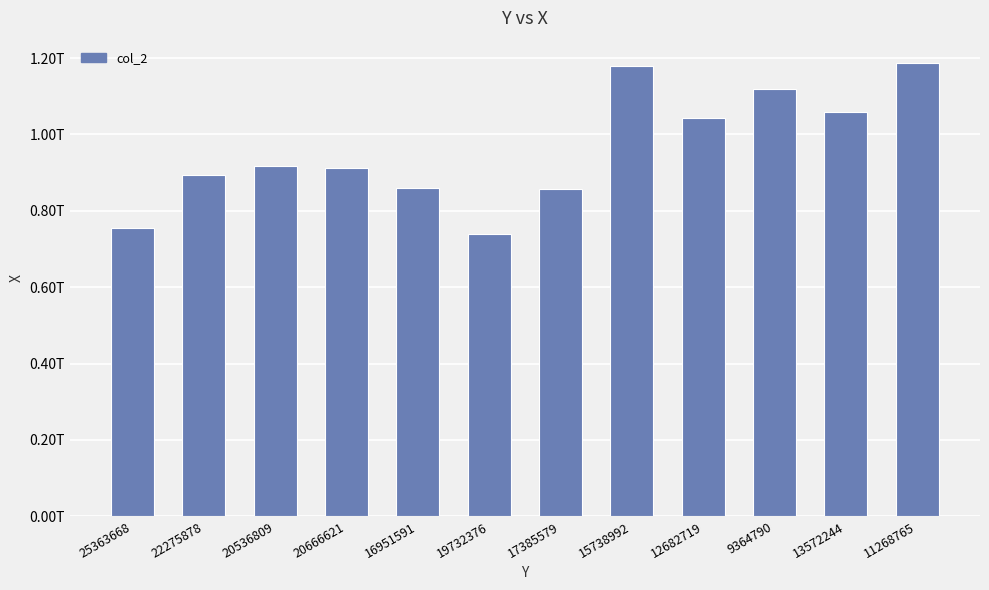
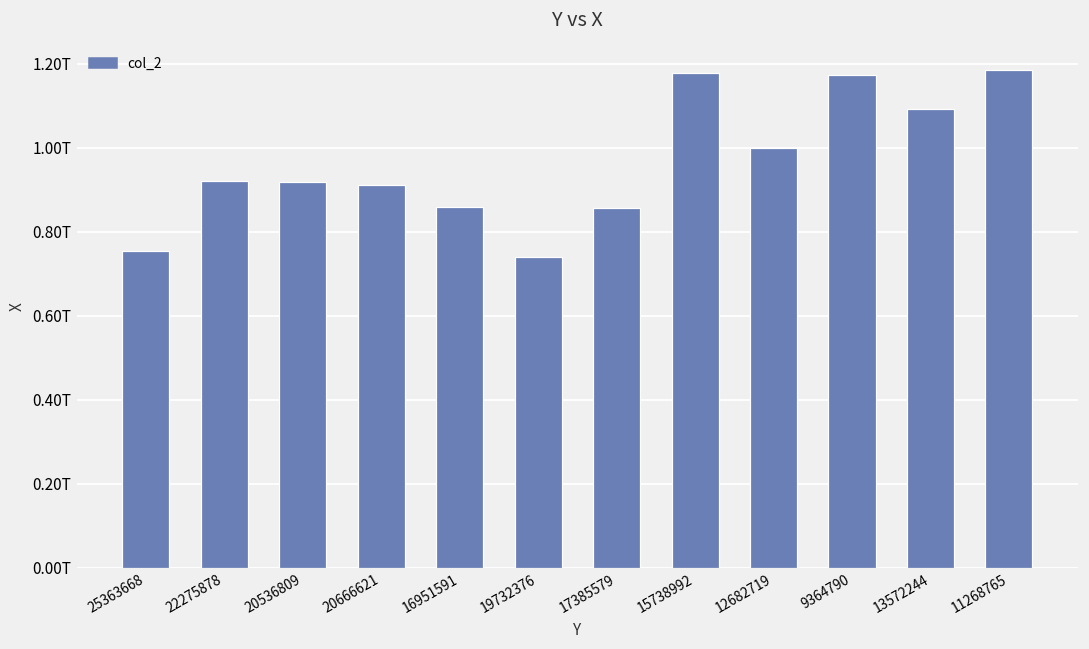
  {
    "25363668": "0.76T",
-   "22275878": "0.89T",
+   "22275878": "0.92T",
    "20536809": "0.92T",
    "20666621": "0.91T",
    "16951591": "0.86T",
    "19732376": "0.74T",
    "17385579": "0.86T",
    "15738992": "1.18T",
-   "12682719": "1.04T",
-   "9364790": "1.12T",
-   "13572244": "1.06T",
+   "12682719": "1.00T",
+   "9364790": "1.17T",
+   "13572244": "1.09T",
    "11268765": "1.19T"
  }
